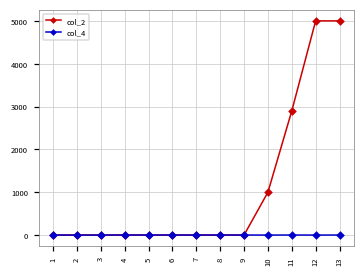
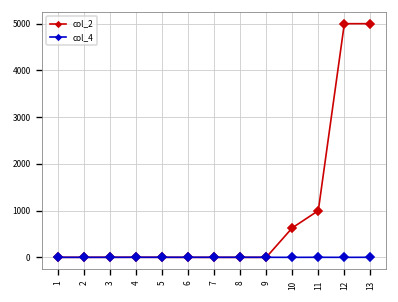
  {
    "col_2": {
-     "10": 1000,
-     "11": 2900,
+     "10": 600,
+     "11": 1000,
      "12": 5000,
      "13": 5000
    },
    "col_4": {
      "10": 0,
      "11": 0,
      "12": 0,
      "13": 0
    }
  }
